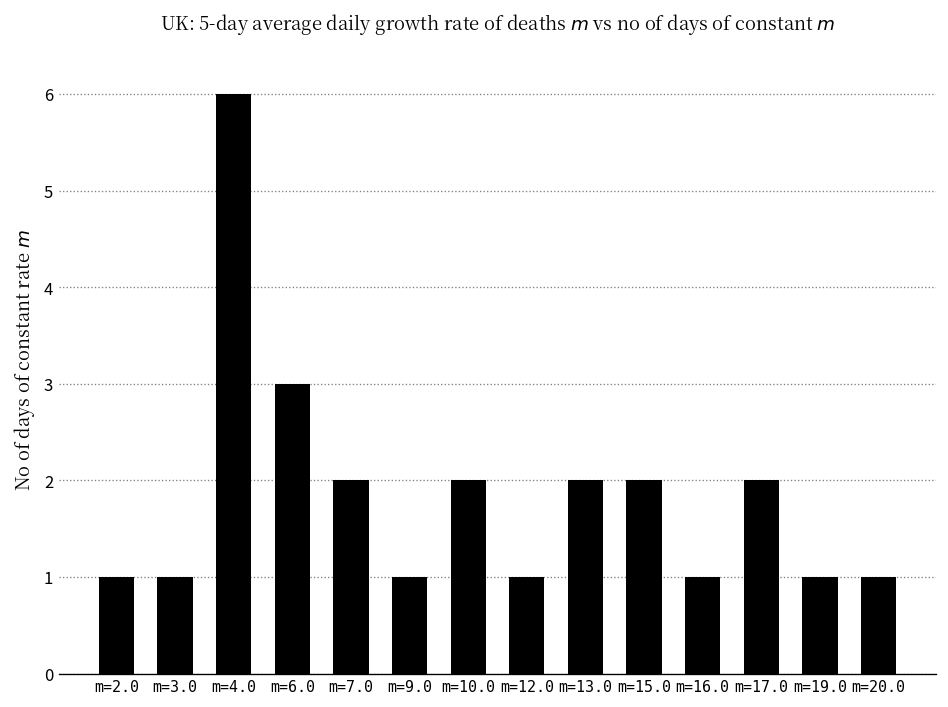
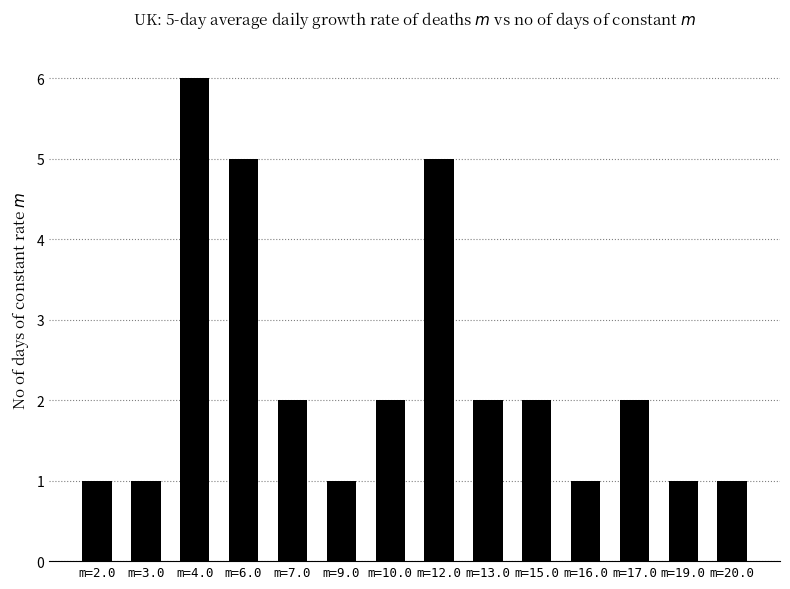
  {
    "m=2.0": 1,
    "m=3.0": 1,
    "m=4.0": 6,
-   "m=6.0": 3,
+   "m=6.0": 5,
    "m=7.0": 2,
    "m=9.0": 1,
    "m=10.0": 2,
-   "m=12.0": 1,
+   "m=12.0": 5,
    "m=13.0": 2,
    "m=15.0": 2,
    "m=16.0": 1,
    "m=17.0": 2,
    "m=19.0": 1,
    "m=20.0": 1
  }
